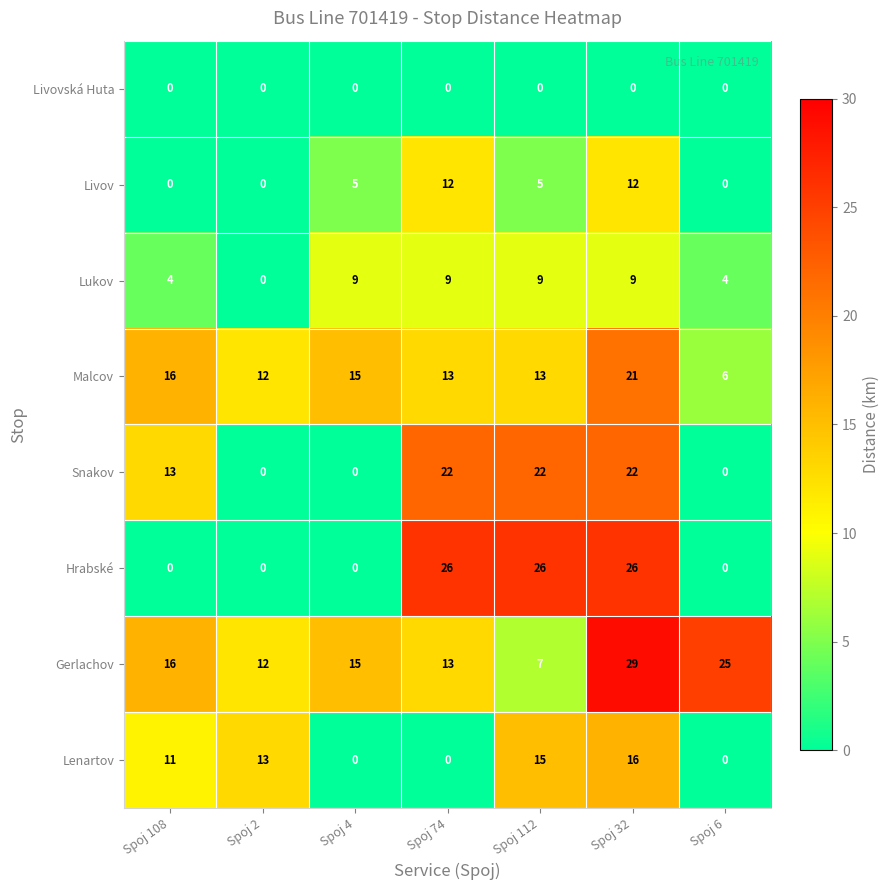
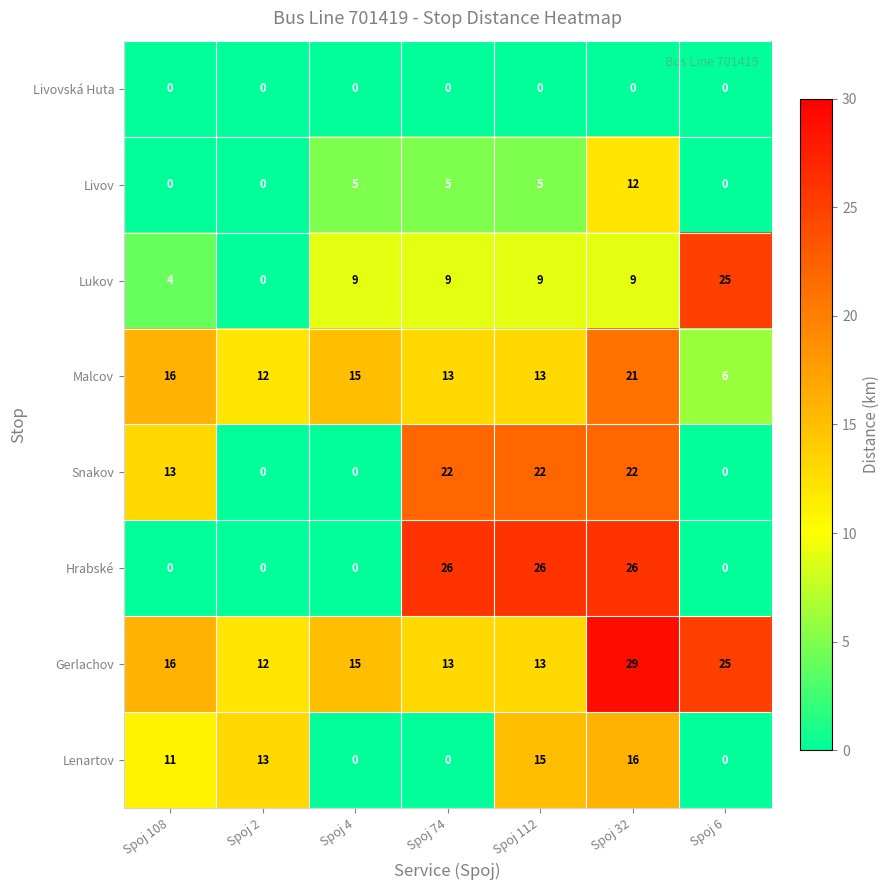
  {
    "Livovská Huta": {
      "Spoj 108": 0,
      "Spoj 2": 0,
      "Spoj 4": 0,
      "Spoj 74": 0,
      "Spoj 112": 0,
      "Spoj 32": 0
    },
    "Livov": {
      "Spoj 108": 0,
      "Spoj 2": 0,
      "Spoj 4": 5,
-     "Spoj 74": 12,
+     "Spoj 74": 5,
      "Spoj 112": 5,
      "Spoj 32": 12,
      "Spoj 6": 0
    },
    "Lukov": {
      "Spoj 108": 4,
      "Spoj 2": 0,
      "Spoj 4": 9,
      "Spoj 74": 9,
      "Spoj 112": 9,
      "Spoj 32": 9,
-     "Spoj 6": 4
+     "Spoj 6": 25
    },
    "Malcov": {
      "Spoj 108": 16,
      "Spoj 2": 12,
      "Spoj 4": 15,
      "Spoj 74": 13,
      "Spoj 112": 13,
      "Spoj 32": 21,
      "Spoj 6": 6
    },
    "Snakov": {
      "Spoj 108": 13,
      "Spoj 2": 0,
      "Spoj 4": 0,
      "Spoj 74": 22,
      "Spoj 112": 22,
      "Spoj 32": 22,
      "Spoj 6": 0
    },
    "Hrabské": {
      "Spoj 108": 0,
      "Spoj 2": 0,
      "Spoj 4": 0,
      "Spoj 74": 26,
      "Spoj 112": 26,
      "Spoj 32": 26,
      "Spoj 6": 0
    },
    "Gerlachov": {
      "Spoj 108": 16,
      "Spoj 2": 12,
      "Spoj 4": 15,
      "Spoj 74": 13,
-     "Spoj 112": 7,
+     "Spoj 112": 13,
      "Spoj 32": 29,
      "Spoj 6": 25
    },
    "Lenartov": {
      "Spoj 108": 11,
      "Spoj 2": 13,
      "Spoj 4": 0,
      "Spoj 74": 0,
      "Spoj 112": 15,
      "Spoj 32": 16,
      "Spoj 6": 0
    }
  }
